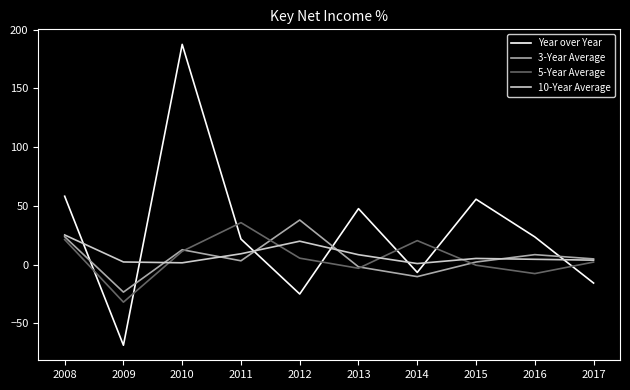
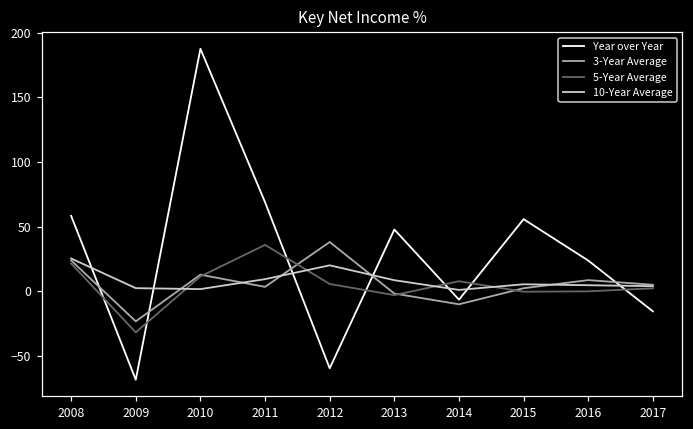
  {
    "Year over Year": {
      "2008": 58,
      "2009": -68,
      "2010": 187,
-     "2011": 22,
-     "2012": -25,
+     "2011": 69,
+     "2012": -60,
      "2013": 48,
      "2014": -7,
      "2015": 56,
      "2016": 24,
      "2017": -16
    },
    "5-Year Average": {
      "2008": 21,
      "2009": -32,
      "2011": 36,
      "2012": 6,
-     "2014": 20,
+     "2014": 8,
      "2015": 0,
-     "2016": -8
+     "2016": 0
    }
  }
